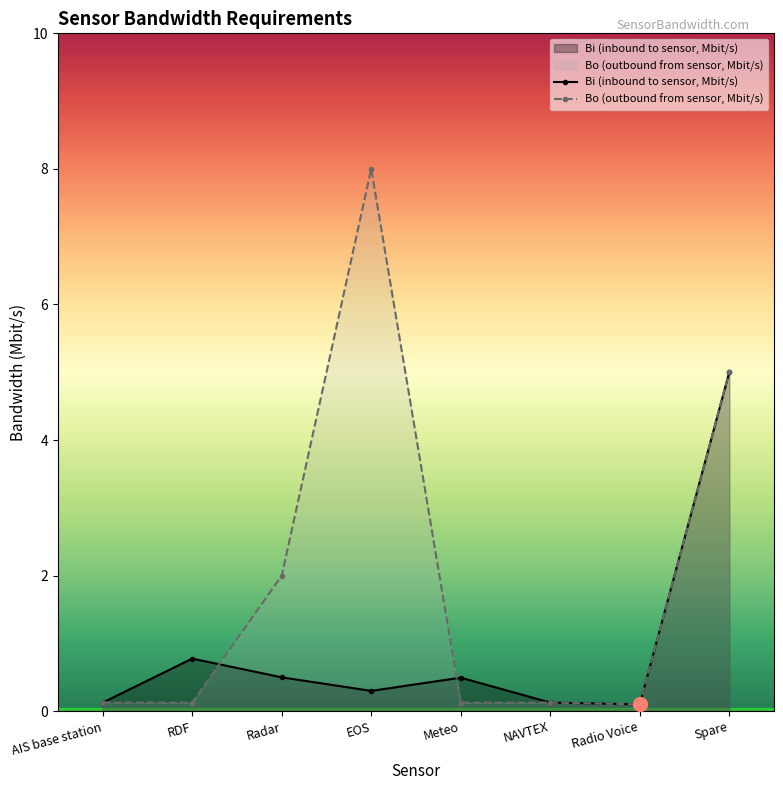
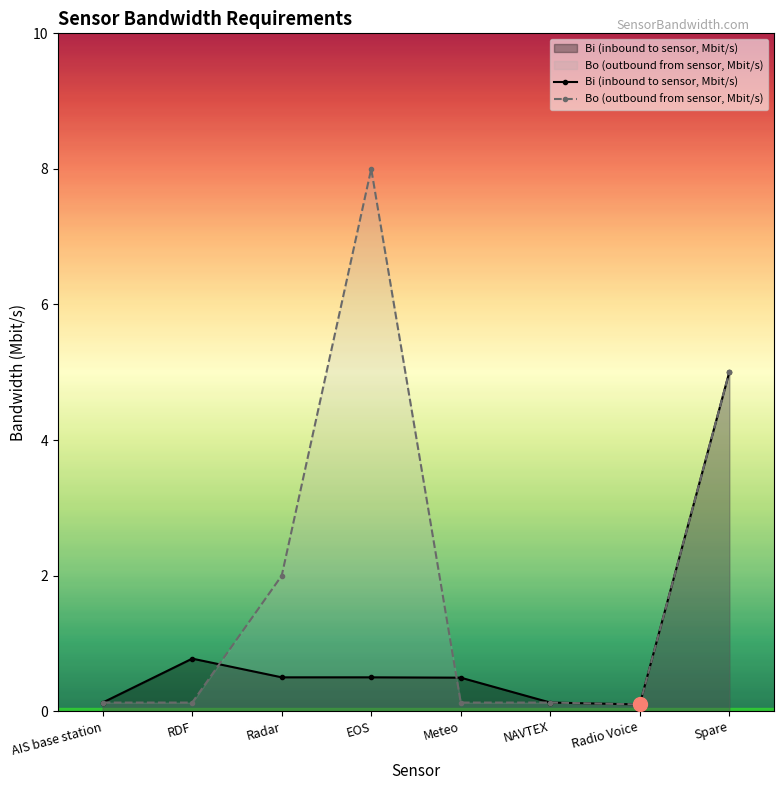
  {
    "Bi (inbound to sensor, Mbit/s)": {
      "RDF": 0.8,
      "Radar": 0.5,
-     "EOS": 0.3,
+     "EOS": 0.5,
      "Meteo": 0.5
    }
  }
